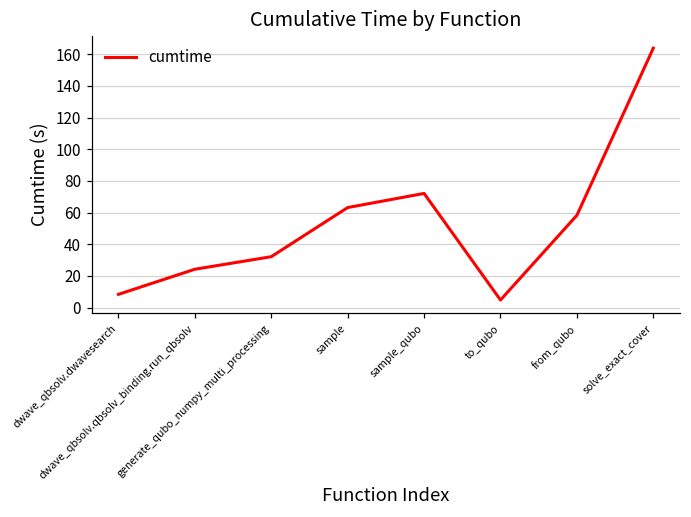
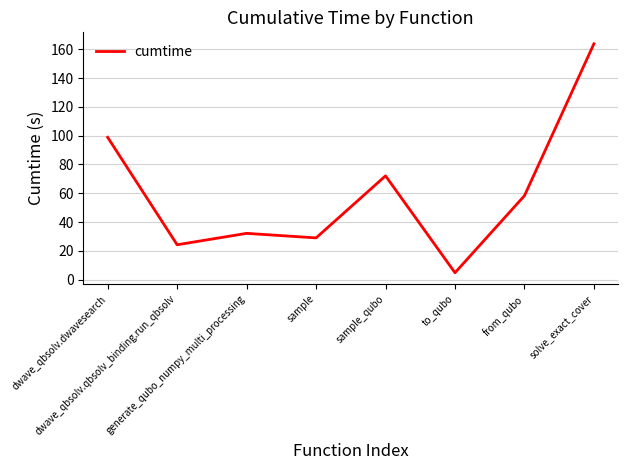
  {
-   "dwave_qbsolv.dwavesearch": 8,
+   "dwave_qbsolv.dwavesearch": 99,
    "dwave_qbsolv.qbsolv_binding.run_qbsolv": 24,
    "generate_qubo_numpy_multi_processing": 32,
-   "sample": 63,
+   "sample": 29,
    "sample_qubo": 72,
    "to_qubo": 5,
    "from_qubo": 58,
    "solve_exact_cover": 164
  }
